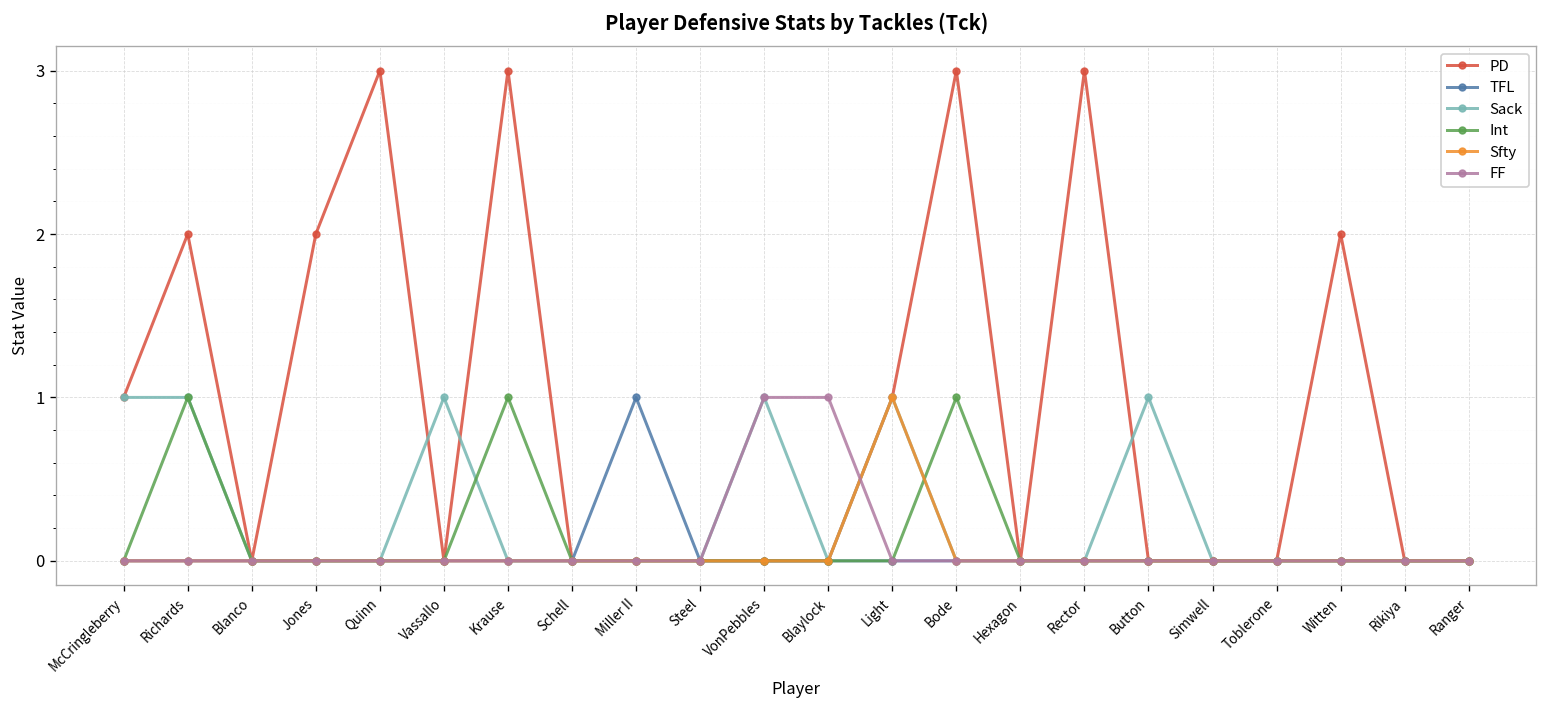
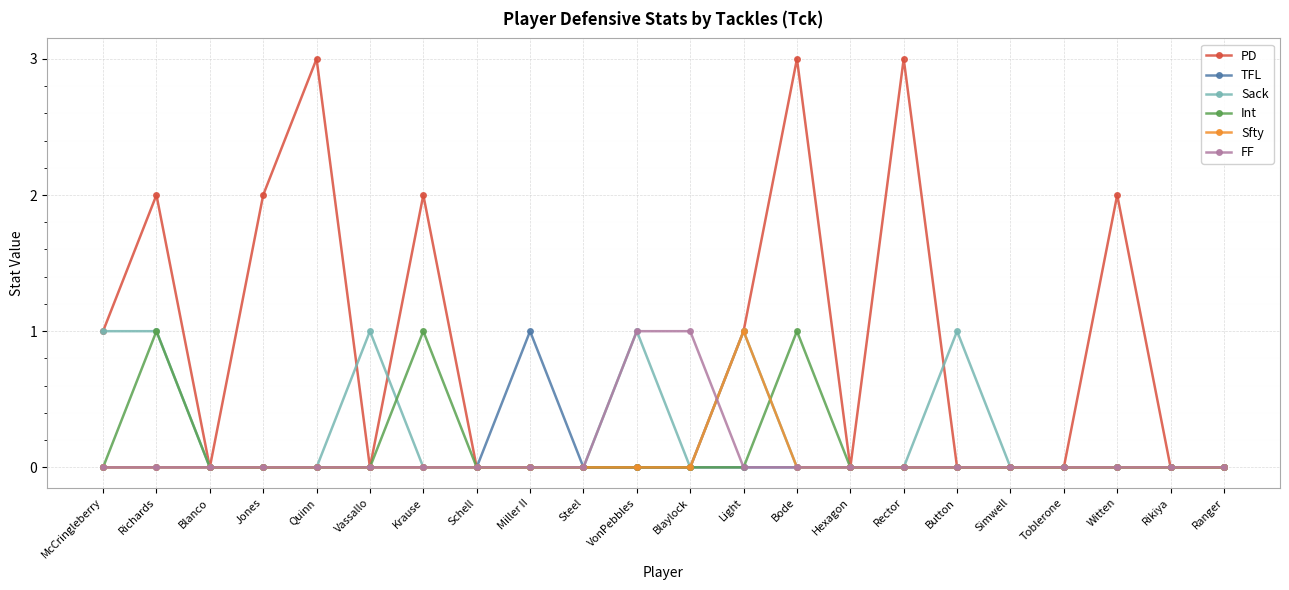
  {
    "PD": {
      "Richards": 2,
      "Jones": 2,
      "Quinn": 3,
-     "Krause": 3,
+     "Krause": 2,
      "Bode": 3,
      "Rector": 3,
      "Witten": 2
    },
    "TFL": {
      "Miller II": 1
    },
    "Sack": {
      "Vassallo": 1,
      "Button": 1
    },
    "Int": {
      "Krause": 1,
      "Bode": 1
    },
    "FF": {
      "Blaylock": 1
    }
  }
